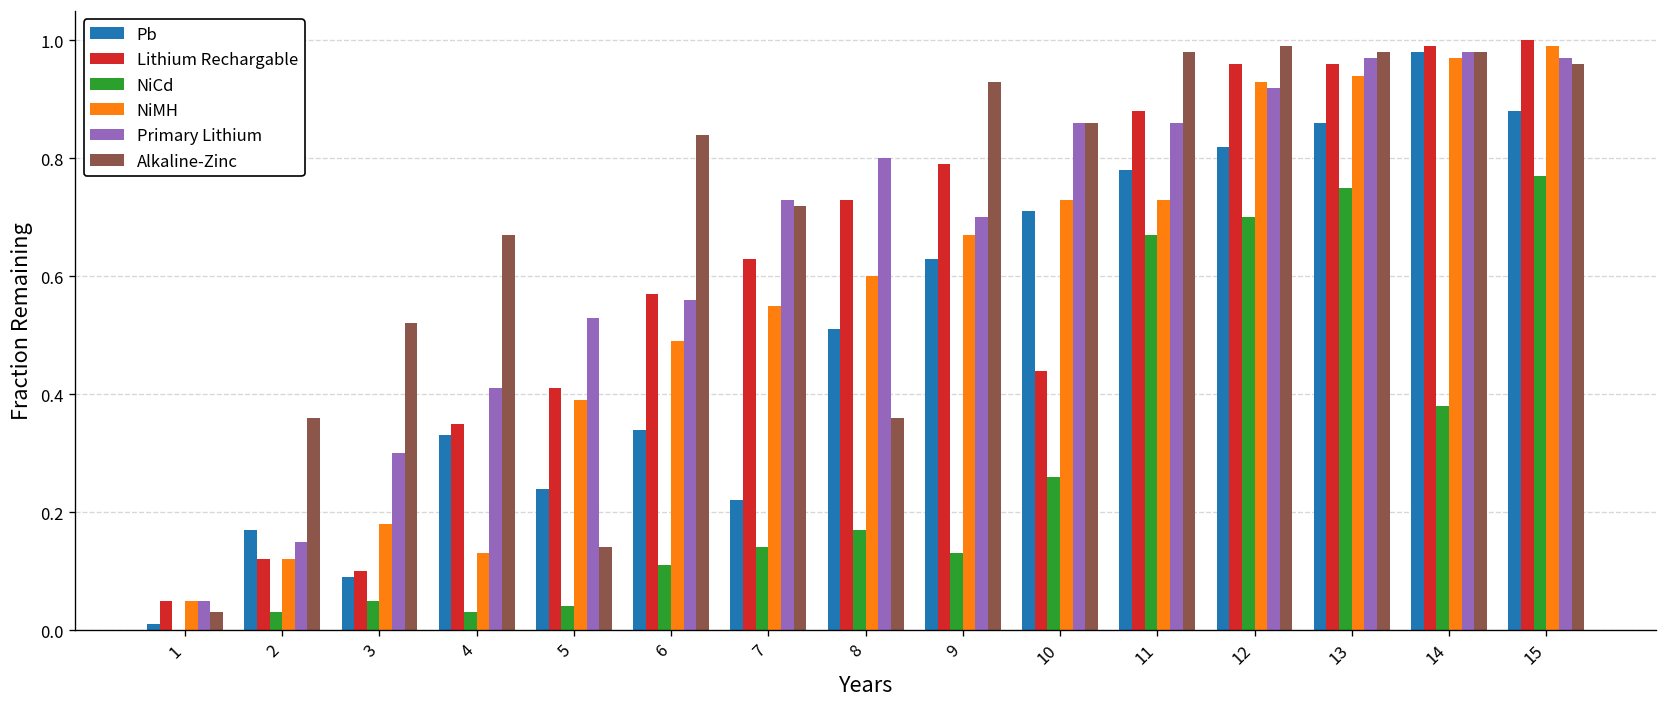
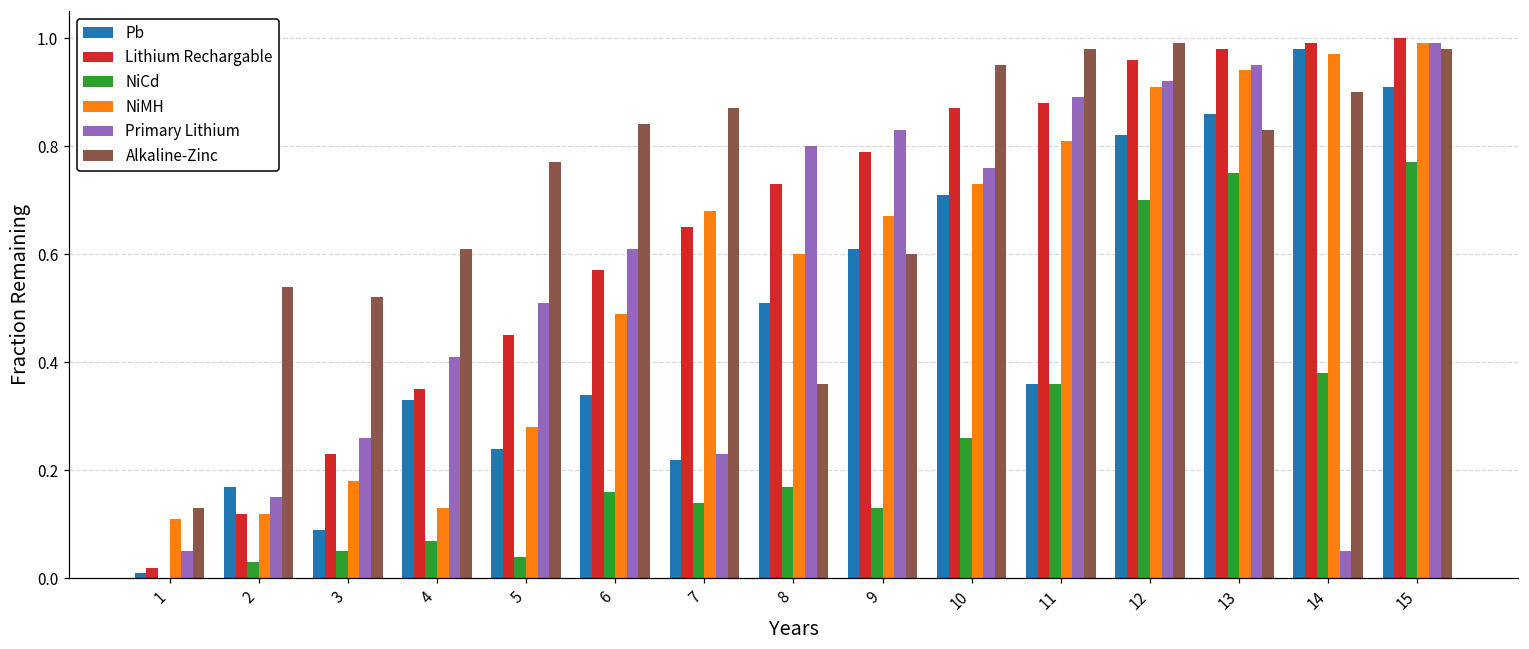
  {
    "Pb": {
      "1": 0.01,
      "2": 0.17,
      "3": 0.09,
      "4": 0.33,
      "5": 0.24,
      "6": 0.34,
      "7": 0.22,
      "8": 0.51,
-     "9": 0.63,
+     "9": 0.61,
      "10": 0.71,
-     "11": 0.78,
+     "11": 0.36,
      "12": 0.82,
      "13": 0.86,
      "14": 0.98,
-     "15": 0.88
+     "15": 0.91
    },
    "Lithium Rechargable": {
-     "1": 0.05,
+     "1": 0.02,
      "2": 0.12,
-     "3": 0.10,
+     "3": 0.23,
      "4": 0.35,
-     "5": 0.41,
+     "5": 0.45,
      "6": 0.57,
-     "7": 0.63,
+     "7": 0.65,
      "8": 0.73,
      "9": 0.79,
-     "10": 0.44,
+     "10": 0.87,
      "11": 0.88,
      "12": 0.96,
-     "13": 0.96,
+     "13": 0.98,
      "14": 0.99,
      "15": 1.00
    },
    "NiCd": {
      "1": 0.00,
      "2": 0.03,
      "3": 0.05,
-     "4": 0.03,
+     "4": 0.07,
      "5": 0.04,
-     "6": 0.11,
+     "6": 0.16,
      "7": 0.14,
      "8": 0.17,
      "9": 0.13,
      "10": 0.26,
-     "11": 0.67,
+     "11": 0.36,
      "12": 0.70,
      "13": 0.75,
      "14": 0.38,
      "15": 0.77
    },
    "NiMH": {
-     "1": 0.05,
+     "1": 0.11,
      "2": 0.12,
      "3": 0.18,
      "4": 0.13,
-     "5": 0.39,
+     "5": 0.28,
      "6": 0.49,
-     "7": 0.55,
+     "7": 0.68,
      "8": 0.60,
      "9": 0.67,
      "10": 0.73,
-     "11": 0.73,
-     "12": 0.93,
+     "11": 0.81,
+     "12": 0.91,
      "13": 0.94,
      "14": 0.97,
      "15": 0.99
    },
    "Primary Lithium": {
      "1": 0.05,
      "2": 0.15,
-     "3": 0.30,
+     "3": 0.26,
      "4": 0.41,
-     "5": 0.53,
-     "6": 0.56,
-     "7": 0.73,
+     "5": 0.51,
+     "6": 0.61,
+     "7": 0.23,
      "8": 0.80,
-     "9": 0.70,
-     "10": 0.86,
-     "11": 0.86,
+     "9": 0.83,
+     "10": 0.76,
+     "11": 0.89,
      "12": 0.92,
-     "13": 0.97,
-     "14": 0.98,
-     "15": 0.97
+     "13": 0.95,
+     "14": 0.05,
+     "15": 0.99
    },
    "Alkaline-Zinc": {
-     "1": 0.03,
-     "2": 0.36,
+     "1": 0.13,
+     "2": 0.54,
      "3": 0.52,
-     "4": 0.67,
-     "5": 0.14,
+     "4": 0.61,
+     "5": 0.77,
      "6": 0.84,
-     "7": 0.72,
+     "7": 0.87,
      "8": 0.36,
-     "9": 0.93,
-     "10": 0.86,
+     "9": 0.60,
+     "10": 0.95,
      "11": 0.98,
      "12": 0.99,
-     "13": 0.98,
-     "14": 0.98,
-     "15": 0.96
+     "13": 0.83,
+     "14": 0.90,
+     "15": 0.98
    }
  }
